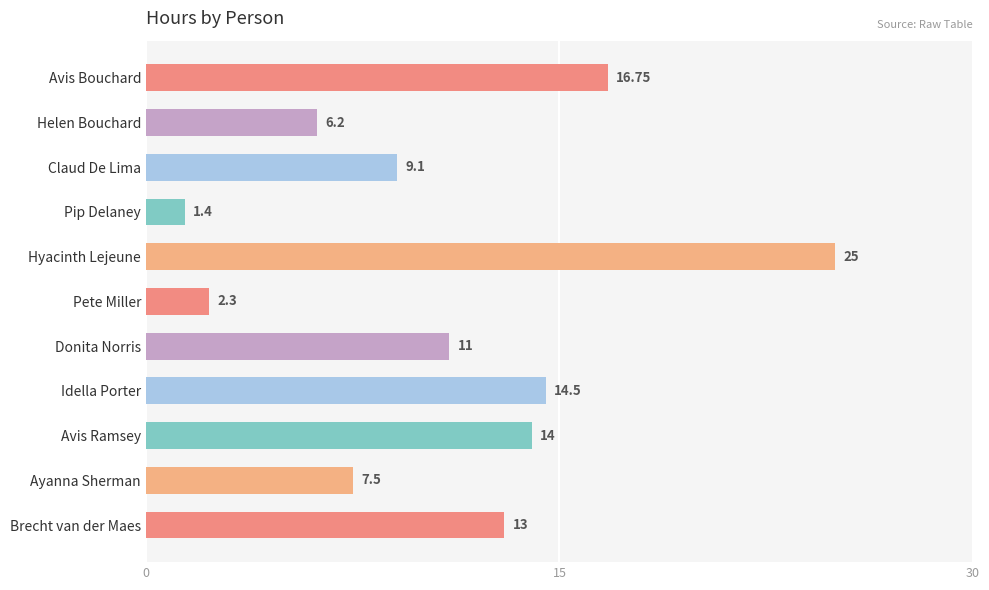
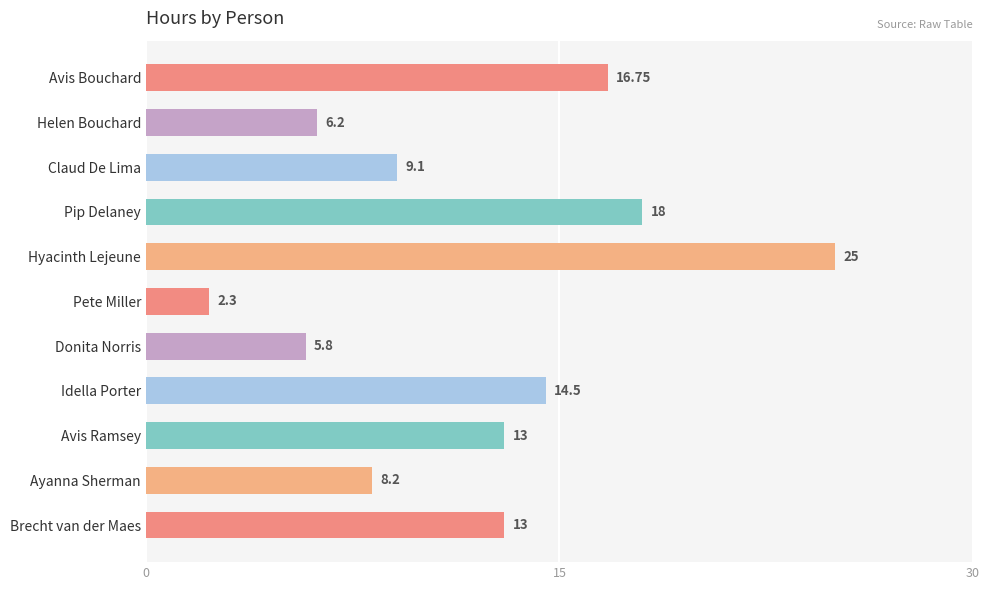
  {
    "Avis Bouchard": 16.75,
    "Helen Bouchard": 6.2,
    "Claud De Lima": 9.1,
-   "Pip Delaney": 1.4,
+   "Pip Delaney": 18,
    "Hyacinth Lejeune": 25,
    "Pete Miller": 2.3,
-   "Donita Norris": 11,
+   "Donita Norris": 5.8,
    "Idella Porter": 14.5,
-   "Avis Ramsey": 14,
-   "Ayanna Sherman": 7.5,
+   "Avis Ramsey": 13,
+   "Ayanna Sherman": 8.2,
    "Brecht van der Maes": 13
  }
